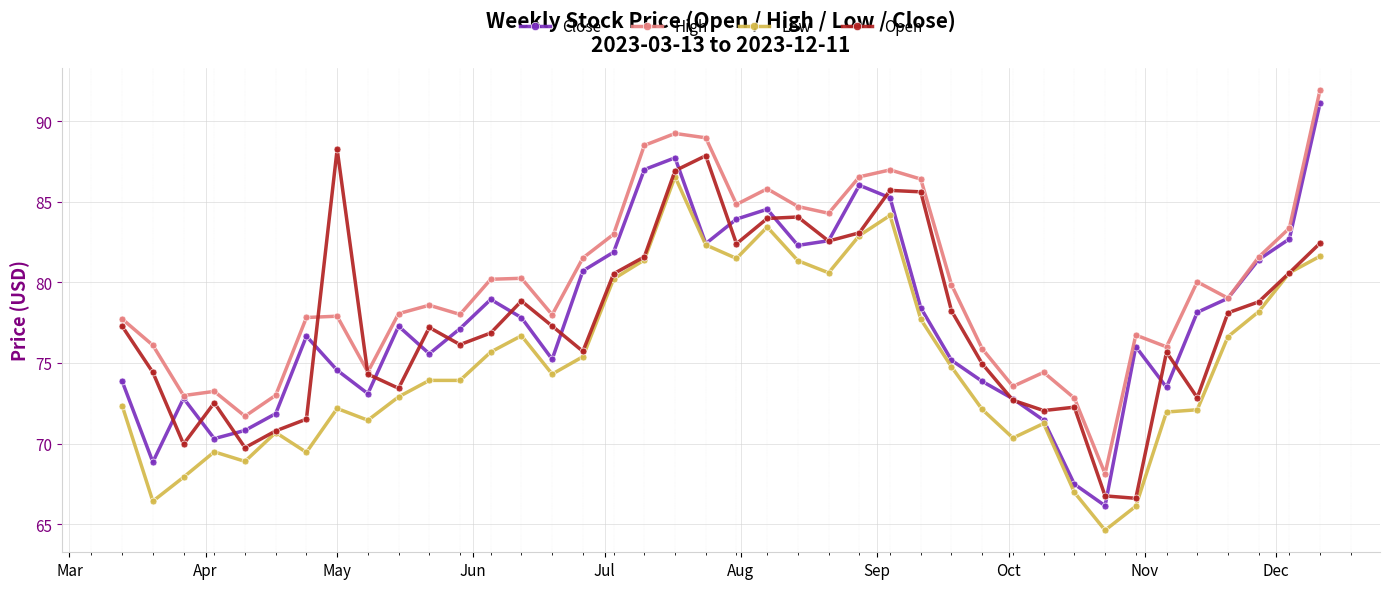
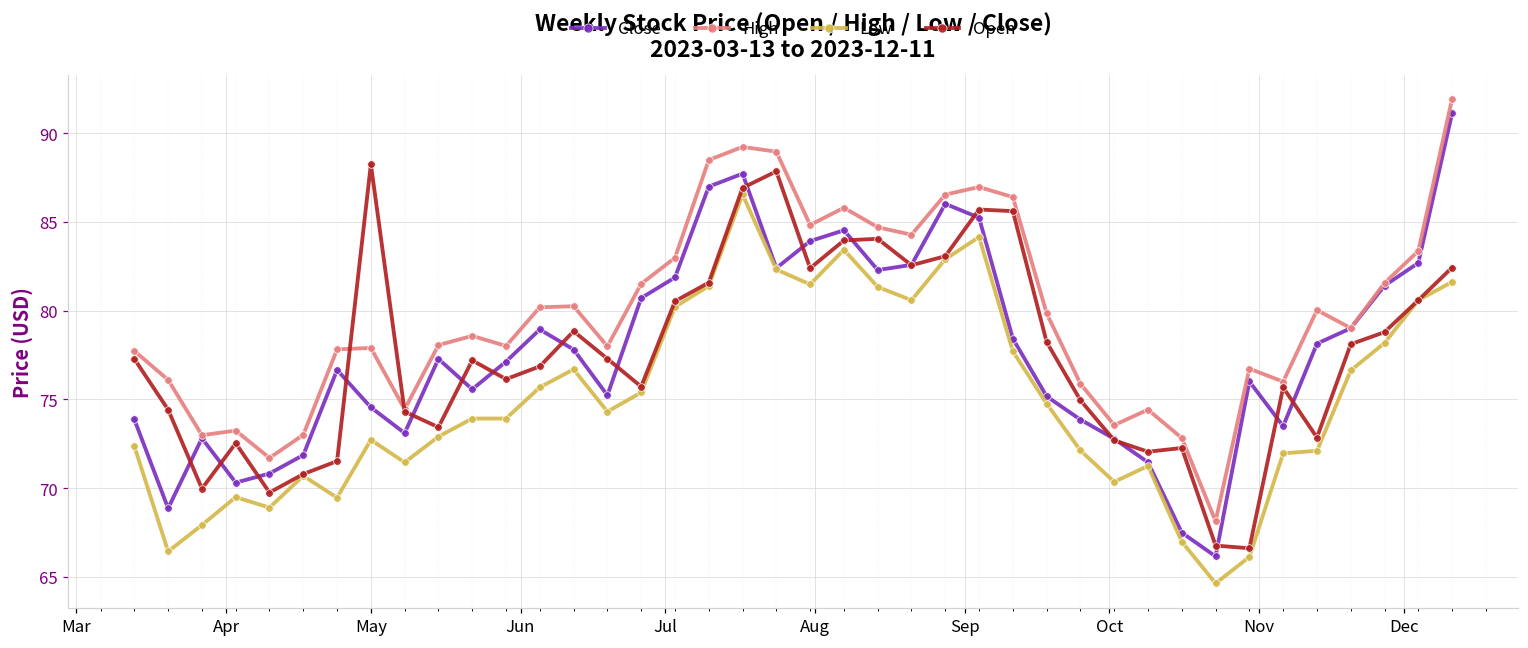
  {
    "Close": {
      "May": 74.6
    },
    "High": {
      "May": 77.9
    },
    "Low": {
-     "May": 72.2
+     "May": 72.7
    },
    "Open": {
      "May": 88.3
    }
  }
